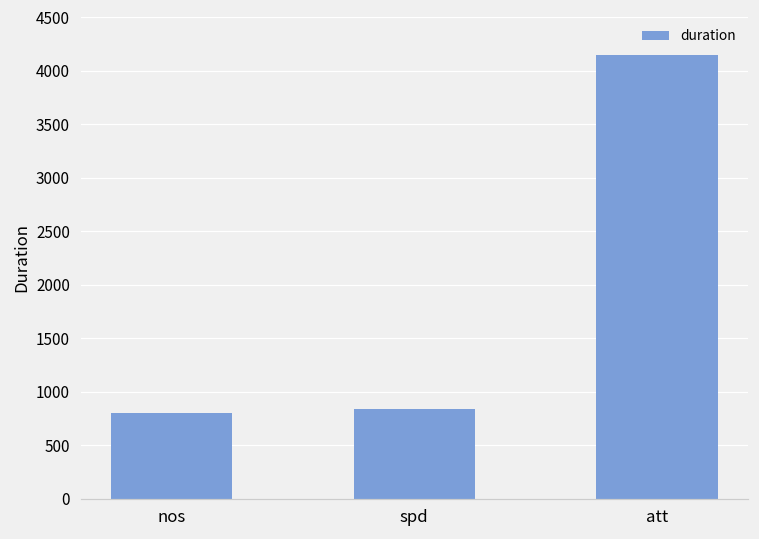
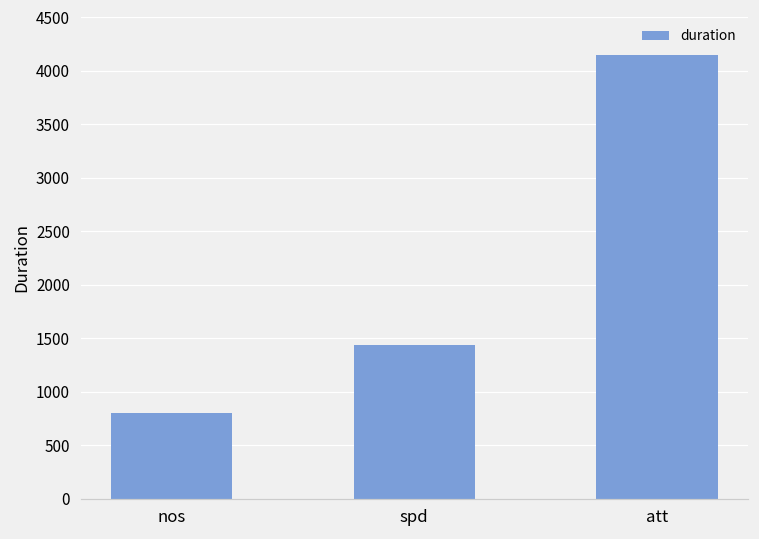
  {
    "nos": 800,
-   "spd": 800,
+   "spd": 1400,
    "att": 4100
  }
